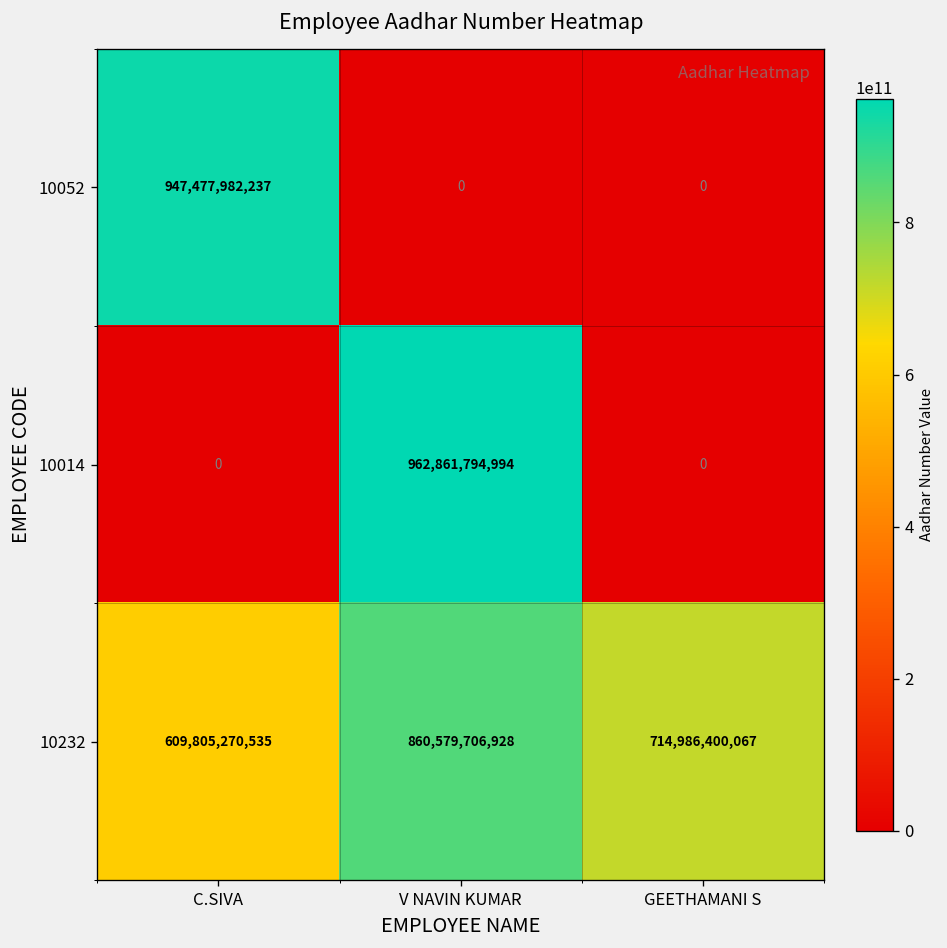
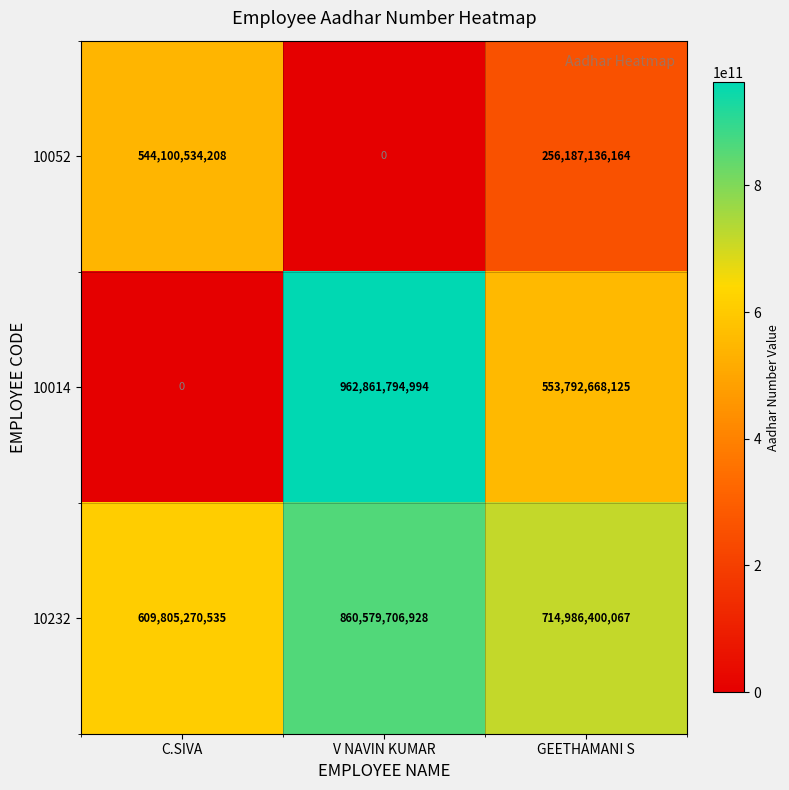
  {
    "10052": {
-     "C.SIVA": "947,477,982,237",
+     "C.SIVA": "544,100,534,208",
      "V NAVIN KUMAR": "0",
-     "GEETHAMANI S": "0"
+     "GEETHAMANI S": "256,187,136,164"
    },
    "10014": {
      "C.SIVA": "0",
      "V NAVIN KUMAR": "962,861,794,994",
-     "GEETHAMANI S": "0"
+     "GEETHAMANI S": "553,792,668,125"
    },
    "10232": {
      "C.SIVA": "609,805,270,535",
      "V NAVIN KUMAR": "860,579,706,928",
      "GEETHAMANI S": "714,986,400,067"
    }
  }
